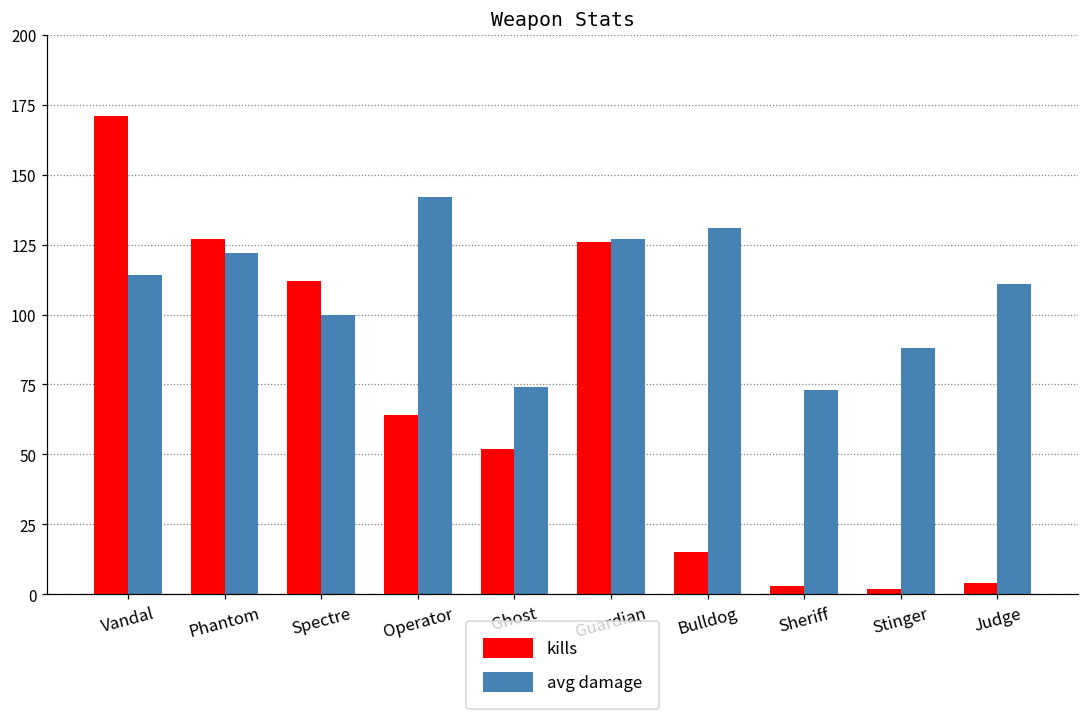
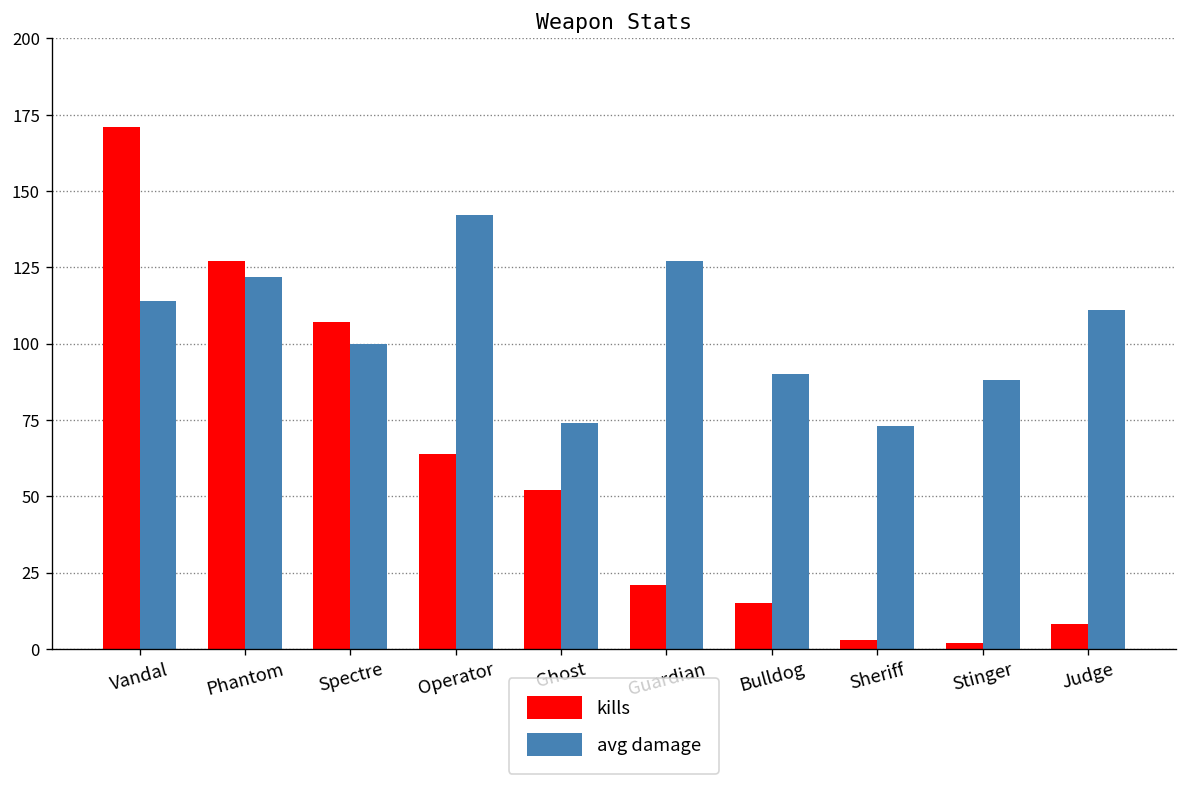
  {
    "kills": {
      "Vandal": 171,
      "Phantom": 127,
-     "Spectre": 112,
+     "Spectre": 107,
      "Operator": 64,
      "Ghost": 52,
-     "Guardian": 126,
+     "Guardian": 21,
      "Bulldog": 15,
      "Sheriff": 3,
      "Stinger": 2,
-     "Judge": 4
+     "Judge": 8
    },
    "avg damage": {
      "Vandal": 114,
      "Phantom": 122,
      "Spectre": 100,
      "Operator": 142,
      "Ghost": 74,
      "Guardian": 127,
-     "Bulldog": 131,
+     "Bulldog": 90,
      "Sheriff": 73,
      "Stinger": 88,
      "Judge": 111
    }
  }
